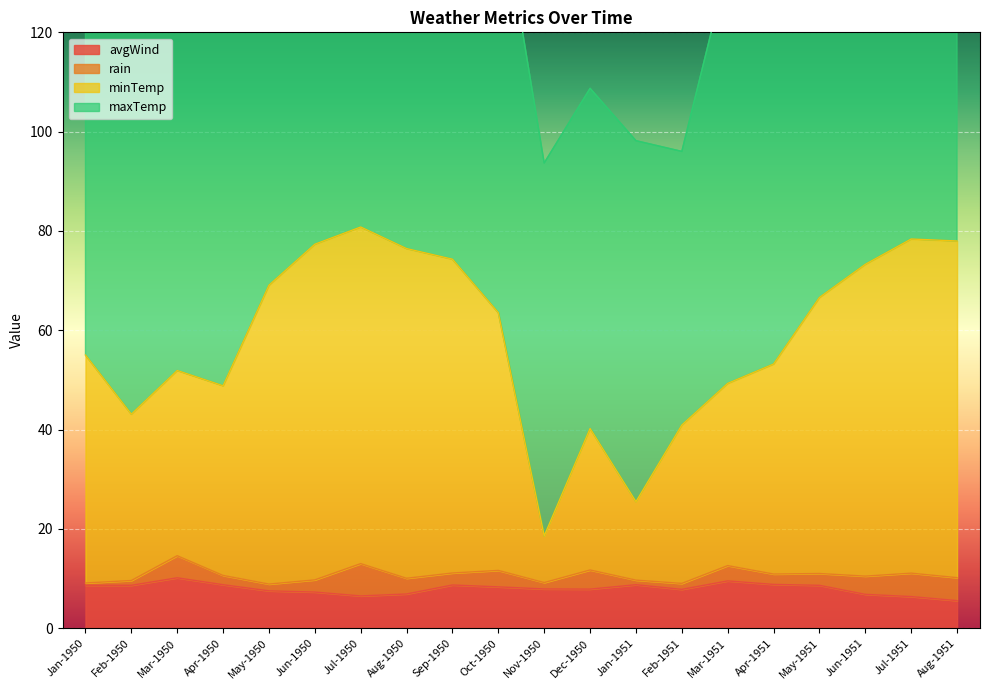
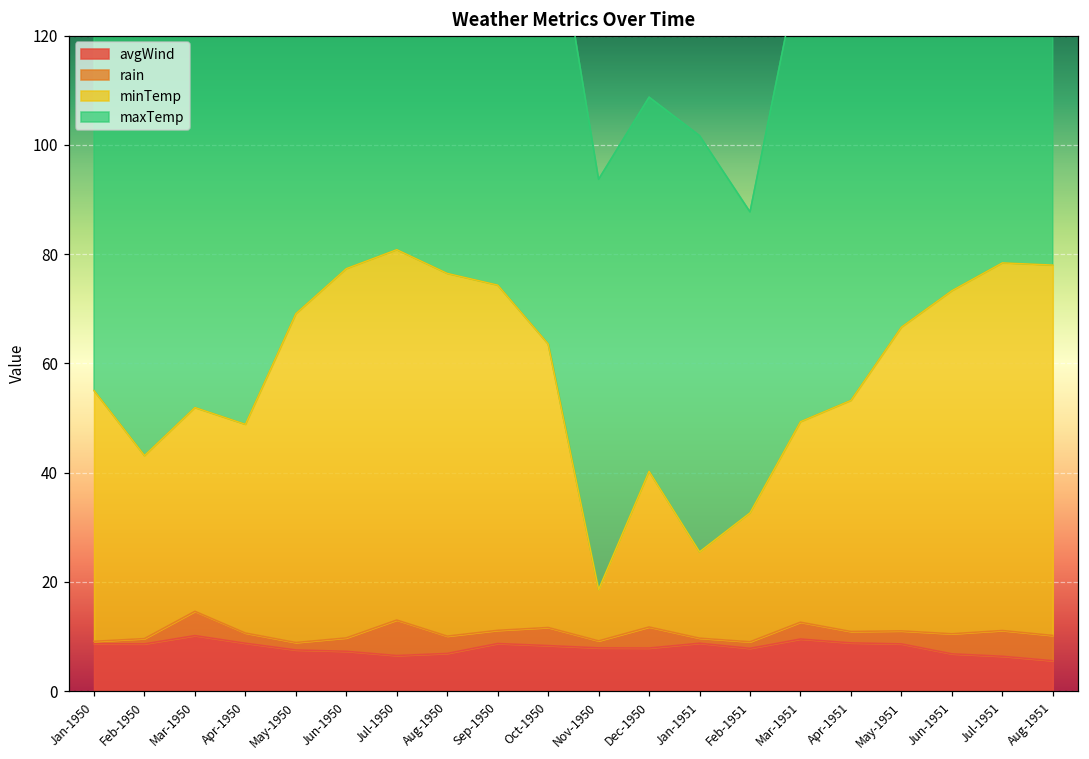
  {
    "minTemp": {
      "Jan-1950": 46,
      "Feb-1950": 34,
      "Mar-1950": 37,
      "Apr-1950": 38,
      "May-1950": 60,
      "Jun-1950": 68,
      "Jul-1950": 68,
      "Aug-1950": 66,
      "Sep-1950": 63,
      "Oct-1950": 52,
      "Nov-1950": 9,
      "Dec-1950": 29,
      "Jan-1951": 16,
-     "Feb-1951": 32,
+     "Feb-1951": 24,
      "Mar-1951": 37,
      "Apr-1951": 42,
      "May-1951": 56,
      "Jun-1951": 63,
      "Jul-1951": 67,
      "Aug-1951": 68
    },
    "maxTemp": {
      "Nov-1950": 75,
      "Dec-1950": 69,
-     "Jan-1951": 73,
+     "Jan-1951": 76,
      "Feb-1951": 55
    }
  }
